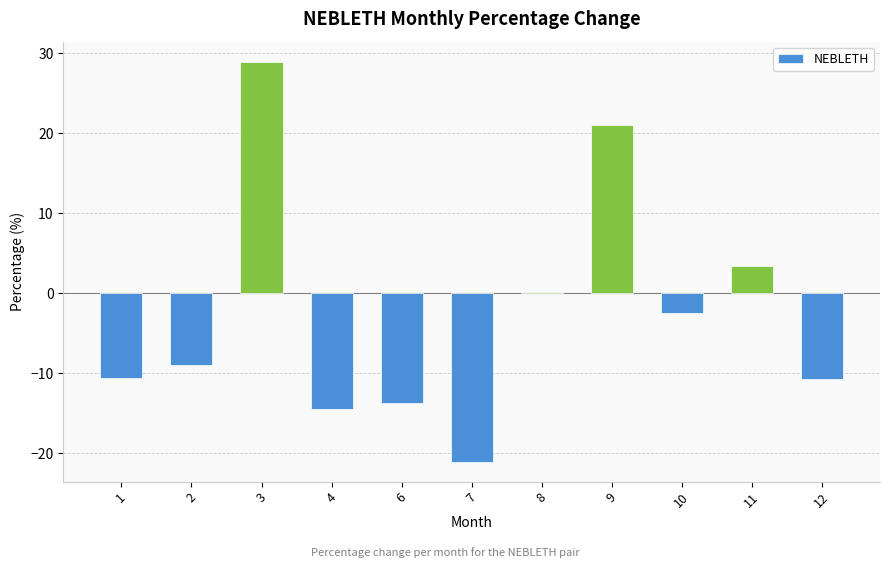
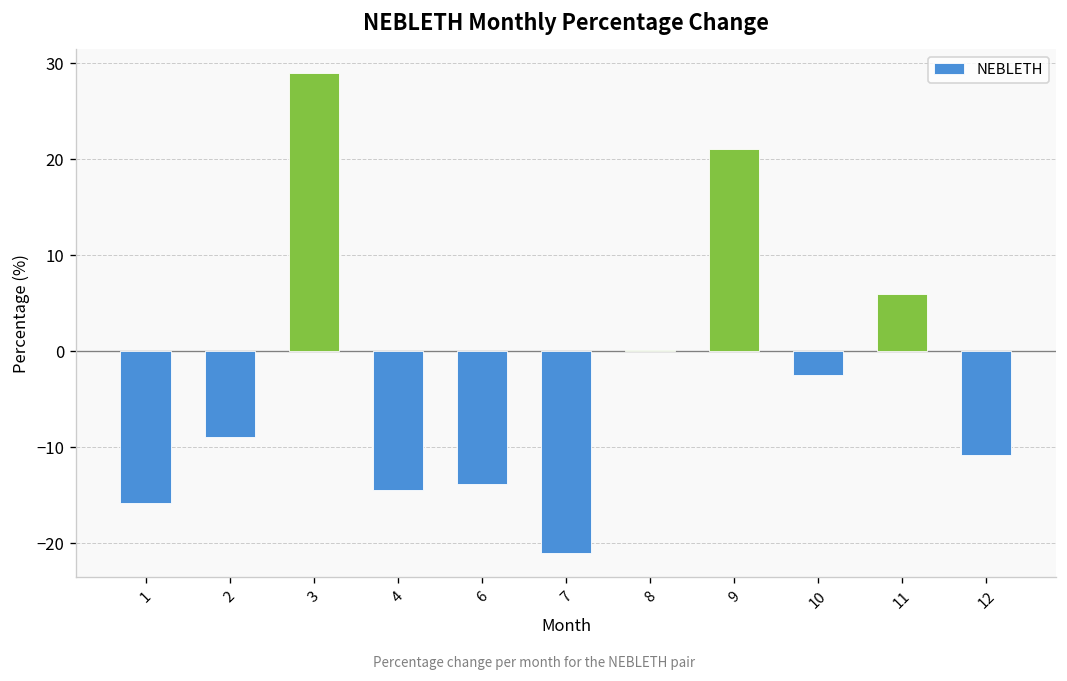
  {
-   "1": -11,
+   "1": -16,
    "2": -9,
    "3": 29,
    "4": -14,
    "6": -14,
    "7": -21,
    "9": 21,
    "10": -3,
-   "11": 3,
+   "11": 6,
    "12": -11
  }
